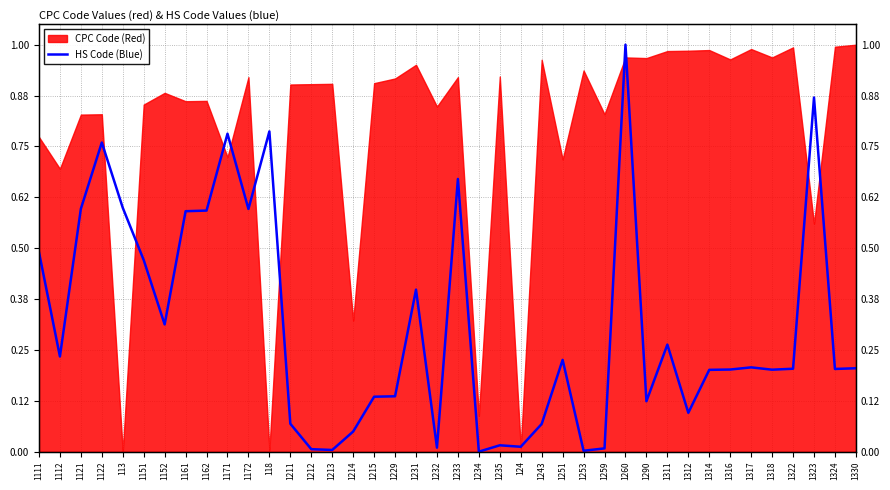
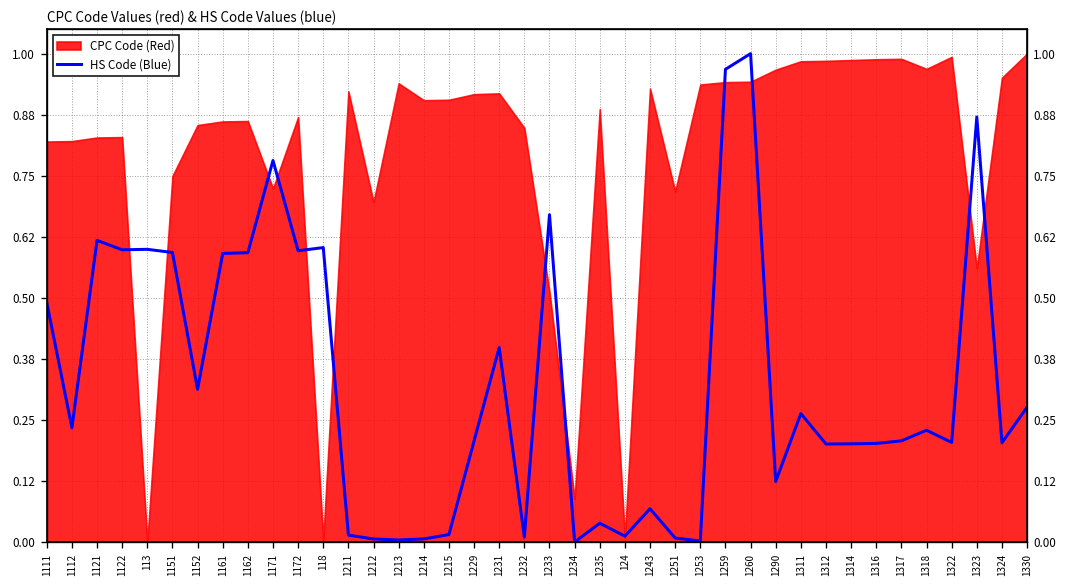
  {
    "CPC Code (Red)": {
-     "1111": 0.77,
-     "1112": 0.70,
+     "1111": 0.82,
+     "1112": 0.82,
      "1121": 0.83,
      "1122": 0.83,
      "113": 0.00,
-     "1151": 0.85,
-     "1152": 0.88,
+     "1151": 0.75,
+     "1152": 0.85,
      "1161": 0.86,
      "1162": 0.86,
      "1171": 0.72,
-     "1172": 0.92,
-     "1211": 0.90,
-     "1212": 0.90,
-     "1213": 0.90,
-     "1214": 0.32,
+     "1172": 0.87,
+     "1211": 0.92,
+     "1212": 0.70,
+     "1213": 0.94,
+     "1214": 0.90,
      "1215": 0.91,
      "1229": 0.92,
-     "1231": 0.95,
+     "1231": 0.92,
      "1232": 0.85,
-     "1233": 0.92,
+     "1233": 0.51,
      "1234": 0.09,
-     "1235": 0.92,
-     "1243": 0.96,
+     "1235": 0.89,
+     "1243": 0.93,
      "1251": 0.72,
      "1253": 0.94,
-     "1259": 0.83,
-     "1260": 0.97,
+     "1259": 0.94,
+     "1260": 0.94,
      "1290": 0.97,
      "1311": 0.98,
      "1312": 0.99,
      "1314": 0.99,
-     "1316": 0.96,
+     "1316": 0.99,
      "1317": 0.99,
      "1318": 0.97,
      "1322": 0.99,
      "1323": 0.56,
-     "1324": 1.00,
+     "1324": 0.95,
      "1330": 1.00
    },
    "HS Code (Blue)": {
      "1111": 0.49,
      "1112": 0.23,
-     "1121": 0.60,
-     "1122": 0.76,
+     "1121": 0.62,
+     "1122": 0.60,
      "113": 0.60,
-     "1151": 0.47,
+     "1151": 0.59,
      "1152": 0.31,
      "1161": 0.59,
      "1162": 0.59,
      "1171": 0.78,
      "1172": 0.60,
-     "118": 0.79,
-     "1211": 0.07,
+     "118": 0.60,
+     "1211": 0.01,
      "1212": 0.01,
      "1213": 0.00,
-     "1214": 0.05,
-     "1215": 0.14,
-     "1229": 0.14,
+     "1214": 0.01,
+     "1215": 0.02,
+     "1229": 0.21,
      "1231": 0.40,
      "1232": 0.01,
      "1233": 0.67,
      "1234": 0.00,
-     "1235": 0.02,
+     "1235": 0.04,
      "1243": 0.07,
-     "1251": 0.23,
+     "1251": 0.01,
      "1253": 0.00,
-     "1259": 0.01,
+     "1259": 0.97,
      "1260": 1.00,
      "1290": 0.12,
      "1311": 0.26,
-     "1312": 0.10,
+     "1312": 0.20,
      "1314": 0.20,
      "1316": 0.20,
      "1317": 0.21,
-     "1318": 0.20,
+     "1318": 0.23,
      "1322": 0.20,
      "1323": 0.87,
      "1324": 0.20,
-     "1330": 0.20
+     "1330": 0.28
    }
  }
